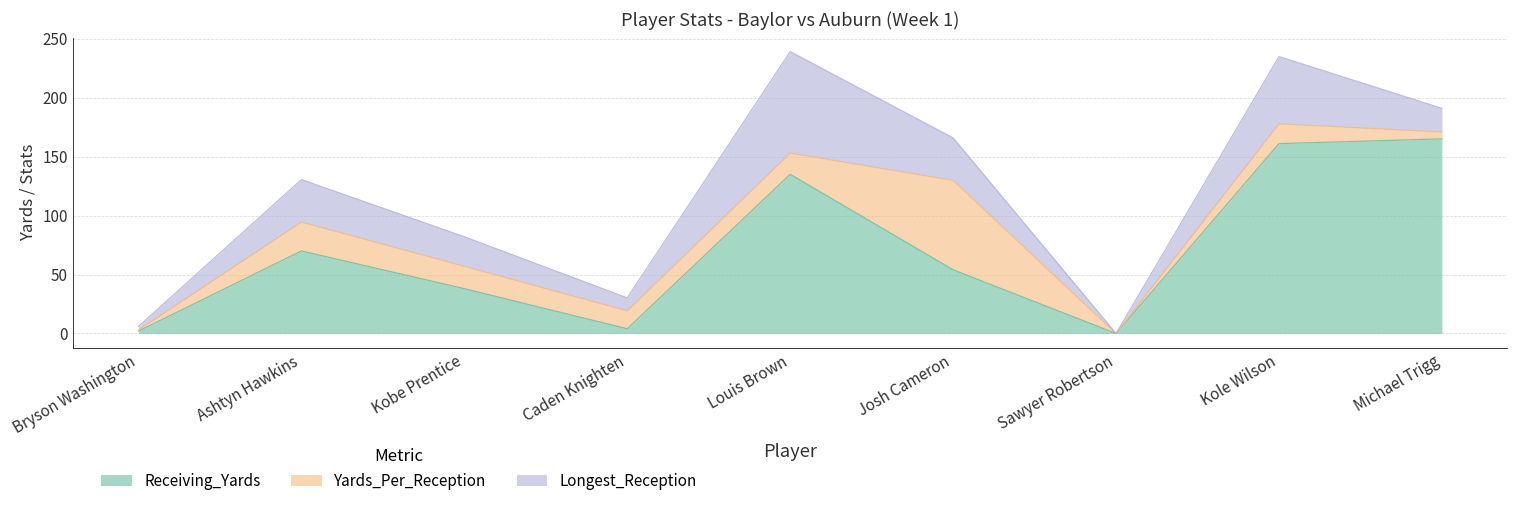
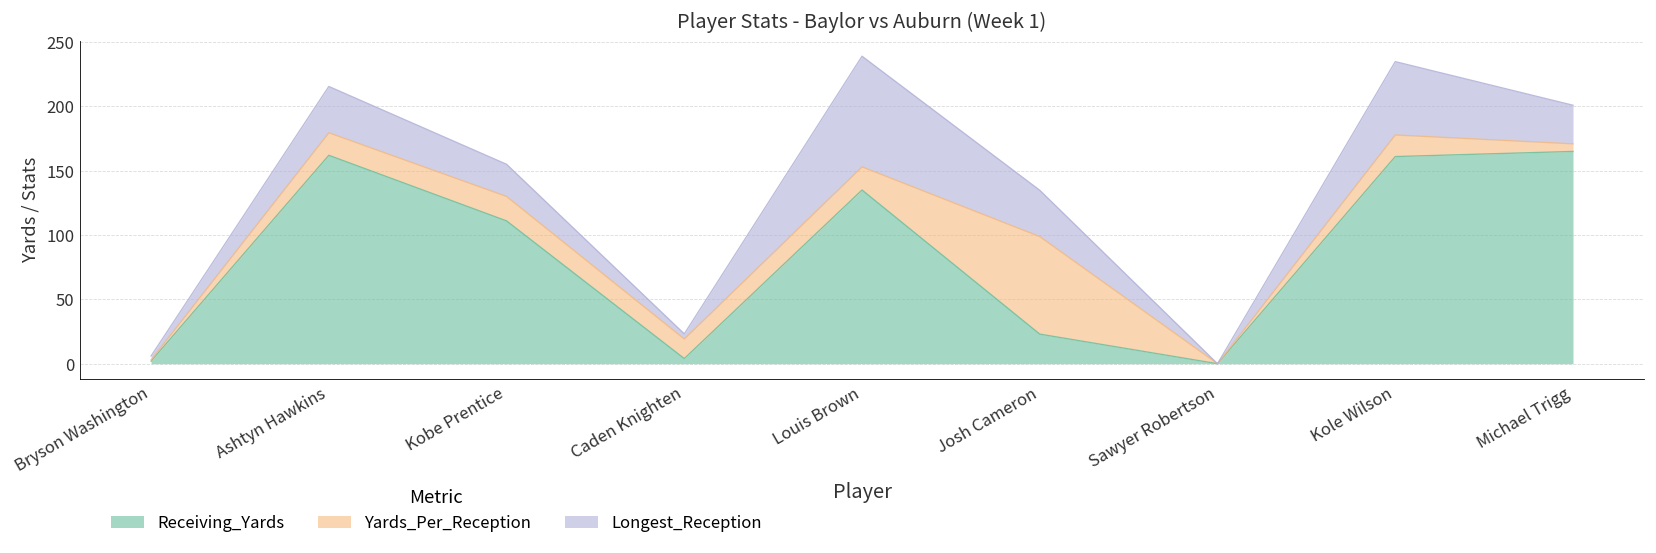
  {
    "Receiving_Yards": {
-     "Ashtyn Hawkins": 70,
-     "Kobe Prentice": 38,
+     "Ashtyn Hawkins": 162,
+     "Kobe Prentice": 111,
      "Caden Knighten": 4,
      "Louis Brown": 135,
-     "Josh Cameron": 54,
+     "Josh Cameron": 23,
      "Kole Wilson": 161,
      "Michael Trigg": 165
    },
    "Yards_Per_Reception": {
-     "Ashtyn Hawkins": 25,
+     "Ashtyn Hawkins": 18,
      "Kobe Prentice": 19,
      "Caden Knighten": 15,
      "Louis Brown": 18,
      "Josh Cameron": 76,
      "Kole Wilson": 17,
      "Michael Trigg": 6
    },
    "Longest_Reception": {
      "Bryson Washington": 3,
      "Ashtyn Hawkins": 36,
      "Kobe Prentice": 25,
-     "Caden Knighten": 11,
+     "Caden Knighten": 4,
      "Louis Brown": 86,
      "Josh Cameron": 36,
      "Kole Wilson": 57,
-     "Michael Trigg": 20
+     "Michael Trigg": 30
    }
  }
